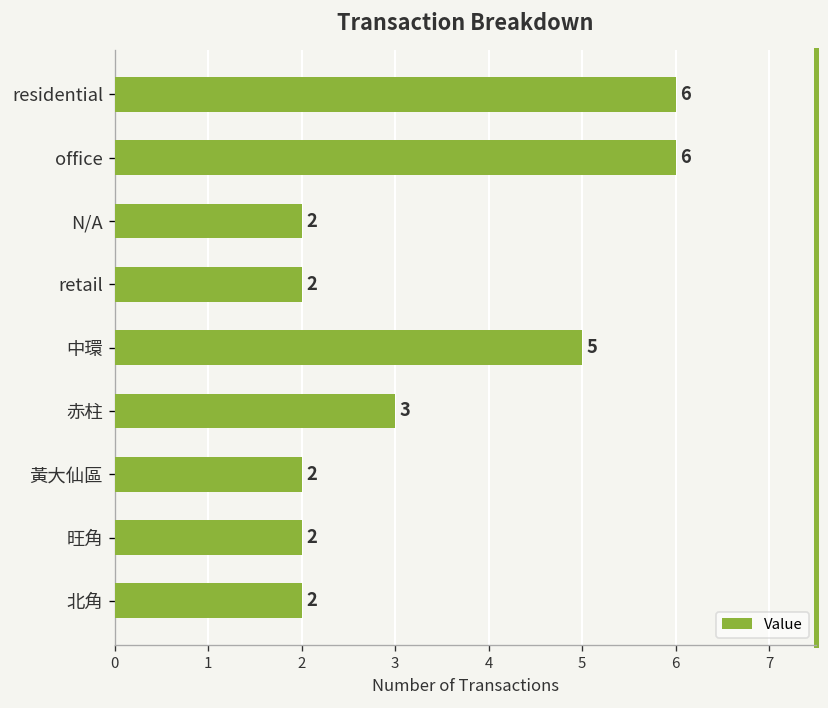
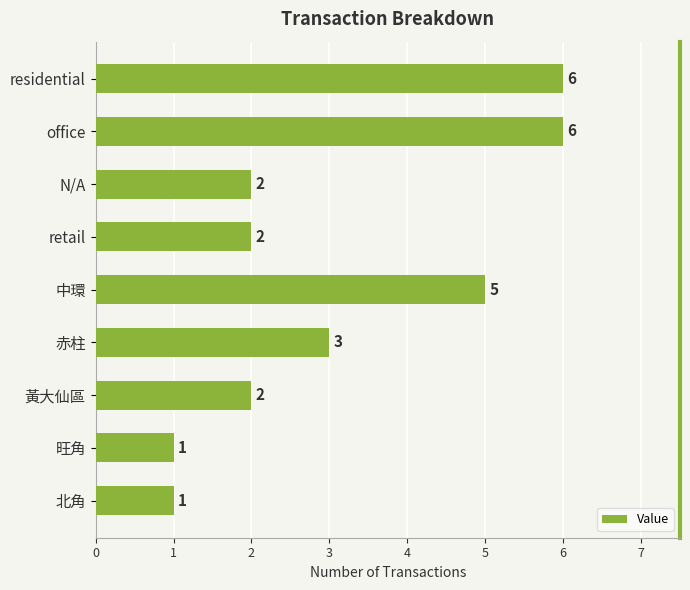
  {
    "residential": 6,
    "office": 6,
    "N/A": 2,
    "retail": 2,
    "中環": 5,
    "赤柱": 3,
    "黃大仙區": 2,
-   "旺角": 2,
-   "北角": 2
+   "旺角": 1,
+   "北角": 1
  }
